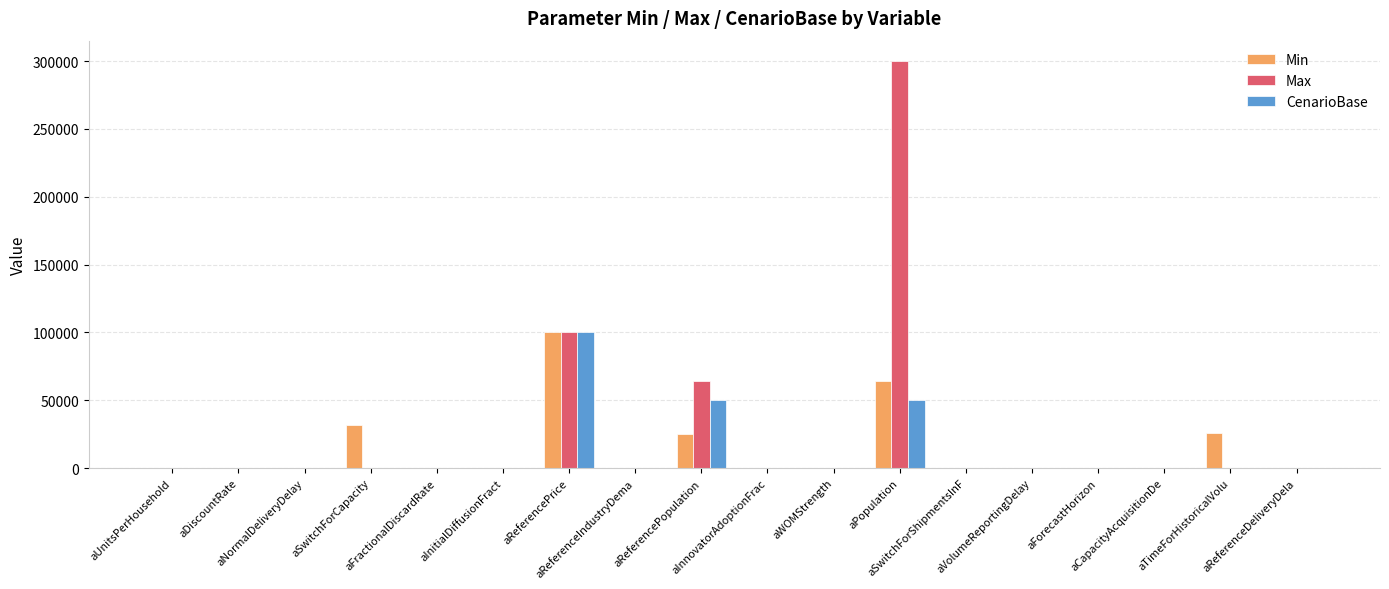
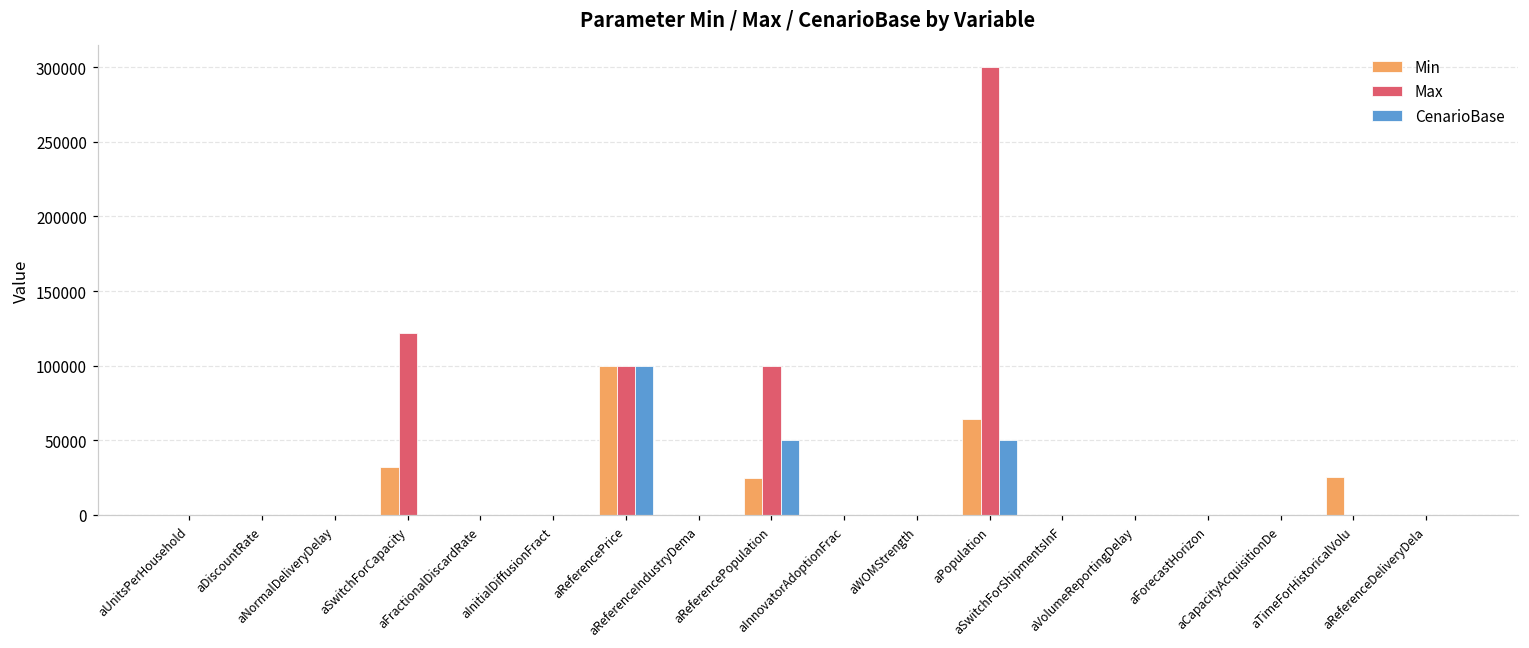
  {
    "Min": {
      "aSwitchForCapacity": 32000,
      "aReferencePrice": 100000,
      "aReferenceIndustryDema": 0,
      "aReferencePopulation": 25000,
      "aInnovatorAdoptionFrac": 0,
      "aPopulation": 64000,
      "aSwitchForShipmentsInF": 0,
      "aTimeForHistoricalVolu": 26000
    },
    "Max": {
-     "aSwitchForCapacity": 0,
+     "aSwitchForCapacity": 122000,
      "aReferencePrice": 100000,
-     "aReferencePopulation": 64000,
+     "aReferencePopulation": 100000,
      "aPopulation": 300000,
      "aSwitchForShipmentsInF": 0
    },
    "CenarioBase": {
      "aReferencePrice": 100000,
      "aReferencePopulation": 50000,
      "aPopulation": 50000,
      "aSwitchForShipmentsInF": 0
    }
  }
